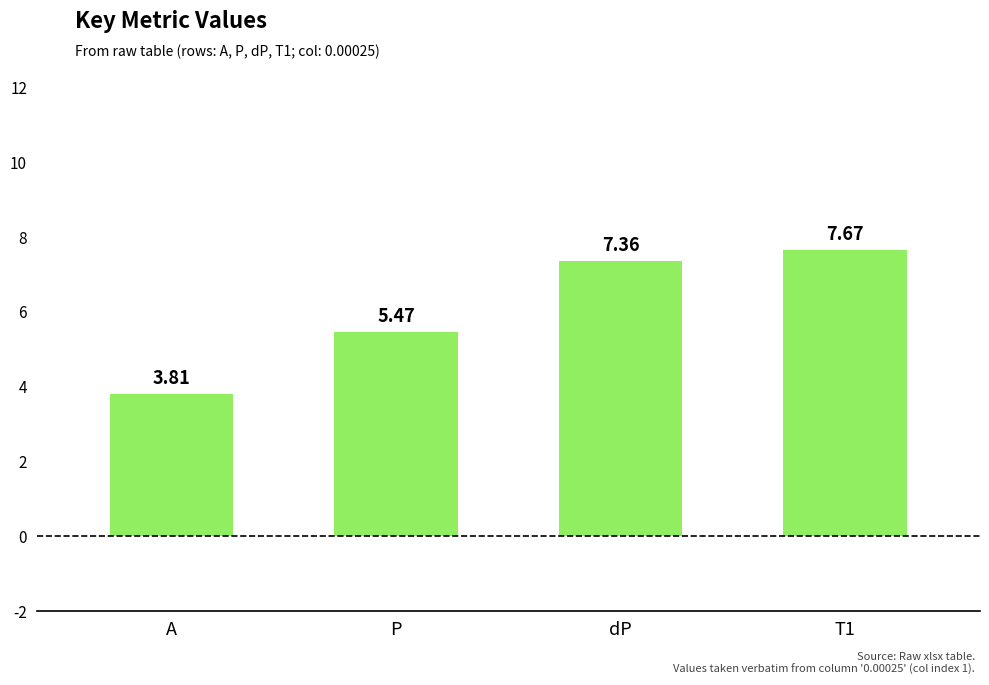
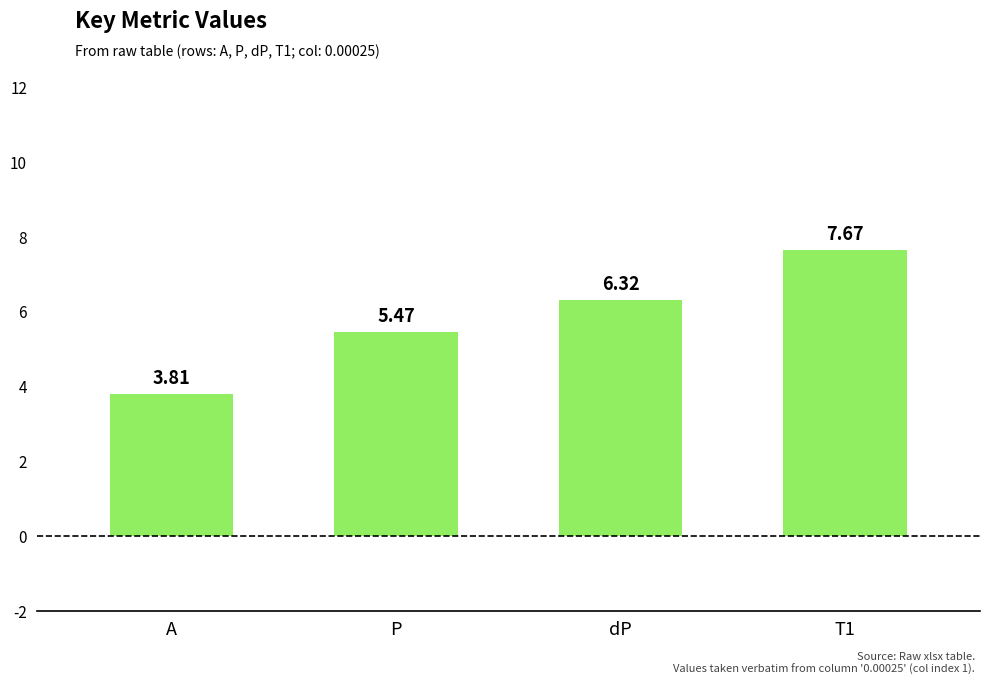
  {
    "A": 3.81,
    "P": 5.47,
-   "dP": 7.36,
+   "dP": 6.32,
    "T1": 7.67
  }
